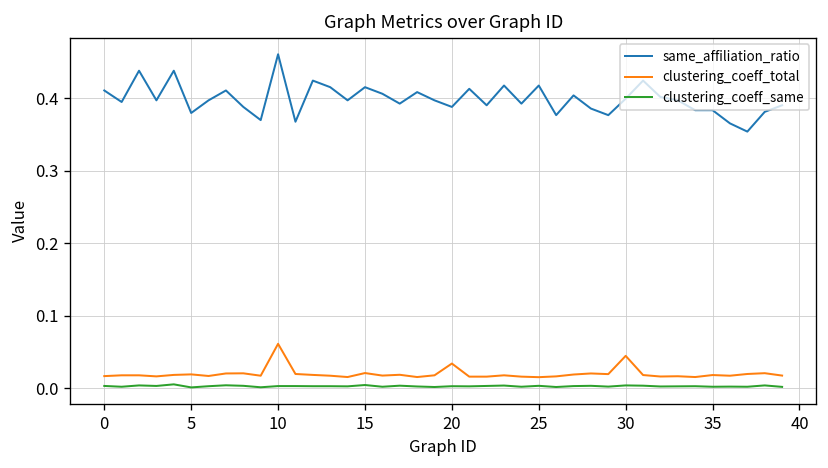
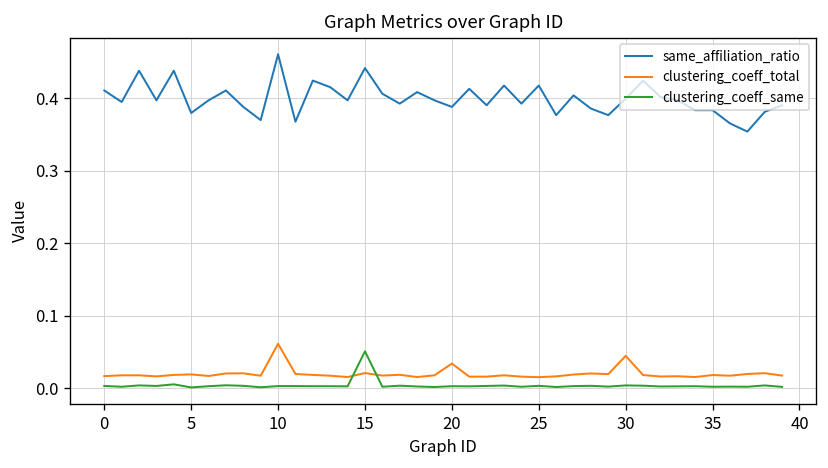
  {
    "same_affiliation_ratio": {
      "0": 0.41,
      "5": 0.38,
      "10": 0.46,
-     "15": 0.41,
+     "15": 0.44,
      "20": 0.39,
      "25": 0.42,
      "35": 0.38
    },
    "clustering_coeff_total": {
      "0": 0.02,
      "5": 0.02,
      "10": 0.06,
      "15": 0.02,
      "20": 0.03,
      "25": 0.02,
      "30": 0.04,
      "35": 0.02
    },
    "clustering_coeff_same": {
      "0": 0.00,
      "5": 0.00,
      "10": 0.00,
-     "15": 0.00,
+     "15": 0.05,
      "20": 0.00,
      "25": 0.00,
      "30": 0.00,
      "35": 0.00
    }
  }
